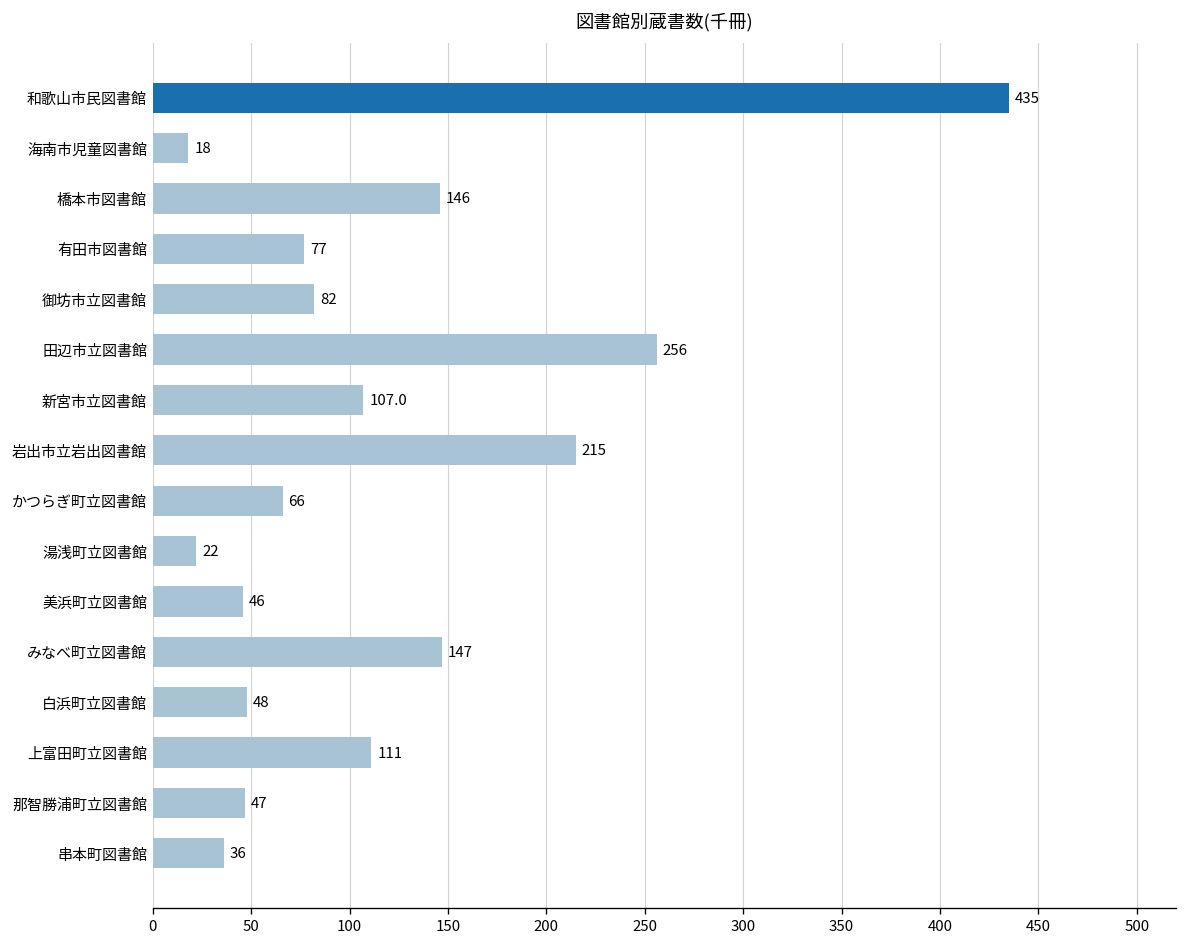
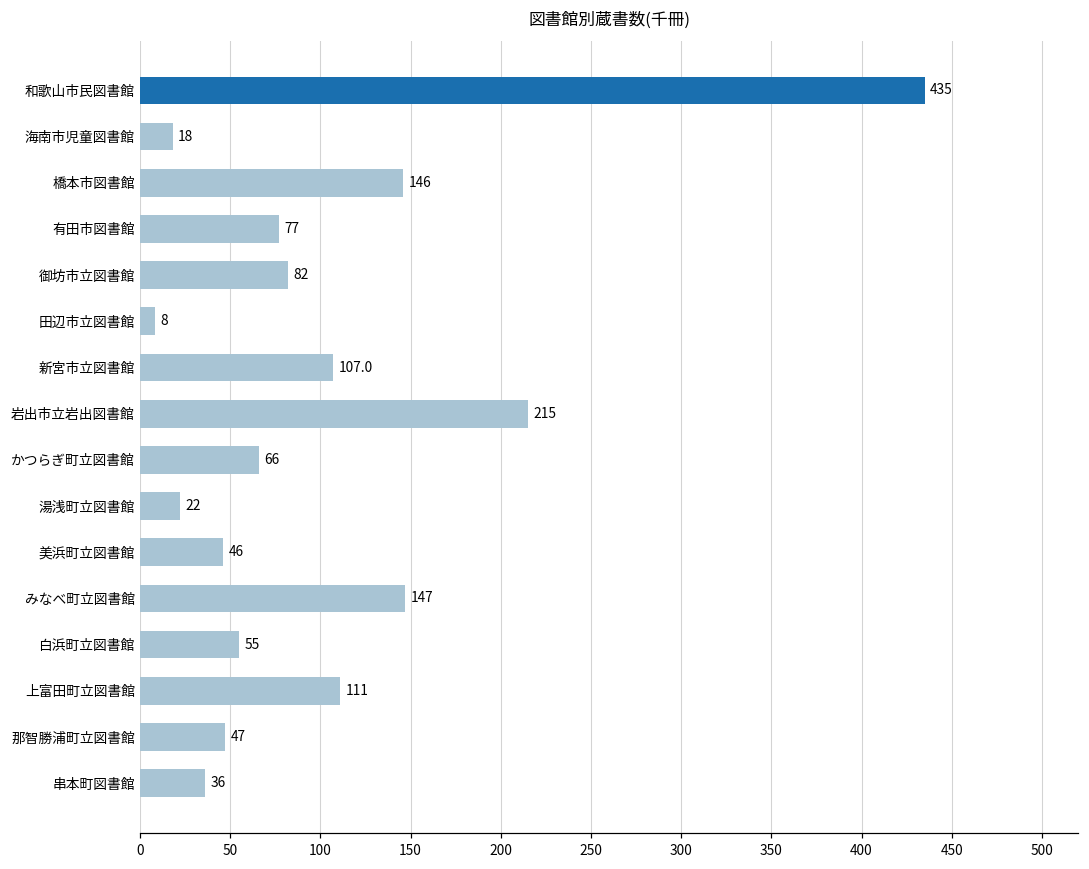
  {
    "和歌山市民図書館": 435,
    "海南市児童図書館": 18,
    "橋本市図書館": 146,
    "有田市図書館": 77,
    "御坊市立図書館": 82,
-   "田辺市立図書館": 256,
+   "田辺市立図書館": 8,
    "新宮市立図書館": 107.0,
    "岩出市立岩出図書館": 215,
    "かつらぎ町立図書館": 66,
    "湯浅町立図書館": 22,
    "美浜町立図書館": 46,
    "みなべ町立図書館": 147,
-   "白浜町立図書館": 48,
+   "白浜町立図書館": 55,
    "上富田町立図書館": 111,
    "那智勝浦町立図書館": 47,
    "串本町図書館": 36
  }
